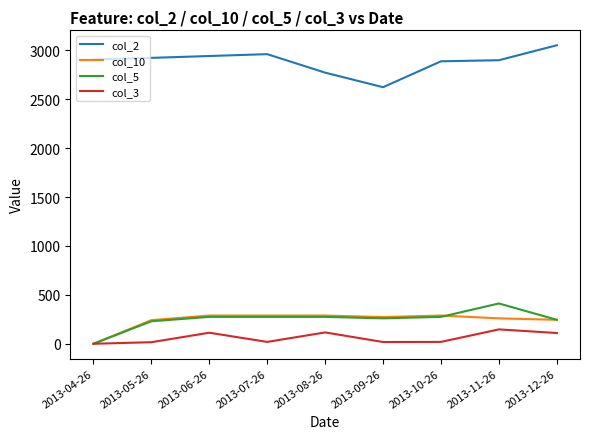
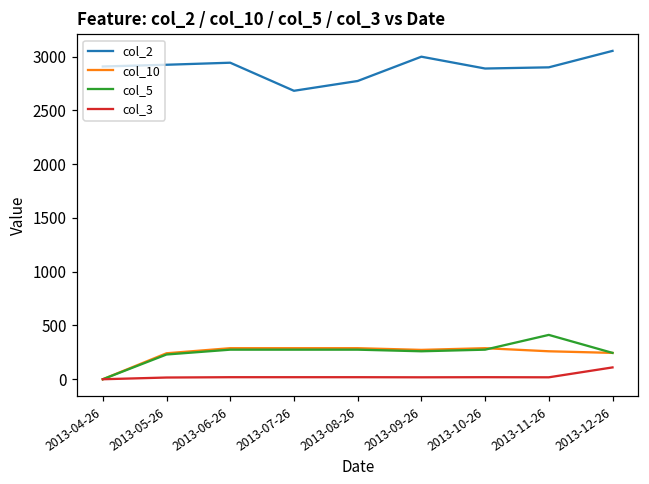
  {
    "col_2": {
      "2013-05-26": 2900,
      "2013-06-26": 2900,
-     "2013-07-26": 3000,
+     "2013-07-26": 2700,
      "2013-08-26": 2800,
-     "2013-09-26": 2600,
+     "2013-09-26": 3000,
      "2013-10-26": 2900,
      "2013-11-26": 2900,
      "2013-12-26": 3100
    },
    "col_10": {
      "2013-11-26": 300
    },
    "col_5": {
      "2013-11-26": 400
    },
    "col_3": {
      "2013-05-26": 0,
-     "2013-06-26": 100,
+     "2013-06-26": 0,
      "2013-07-26": 0,
-     "2013-08-26": 100,
+     "2013-08-26": 0,
      "2013-09-26": 0,
      "2013-10-26": 0,
-     "2013-11-26": 100,
+     "2013-11-26": 0,
      "2013-12-26": 100
    }
  }
